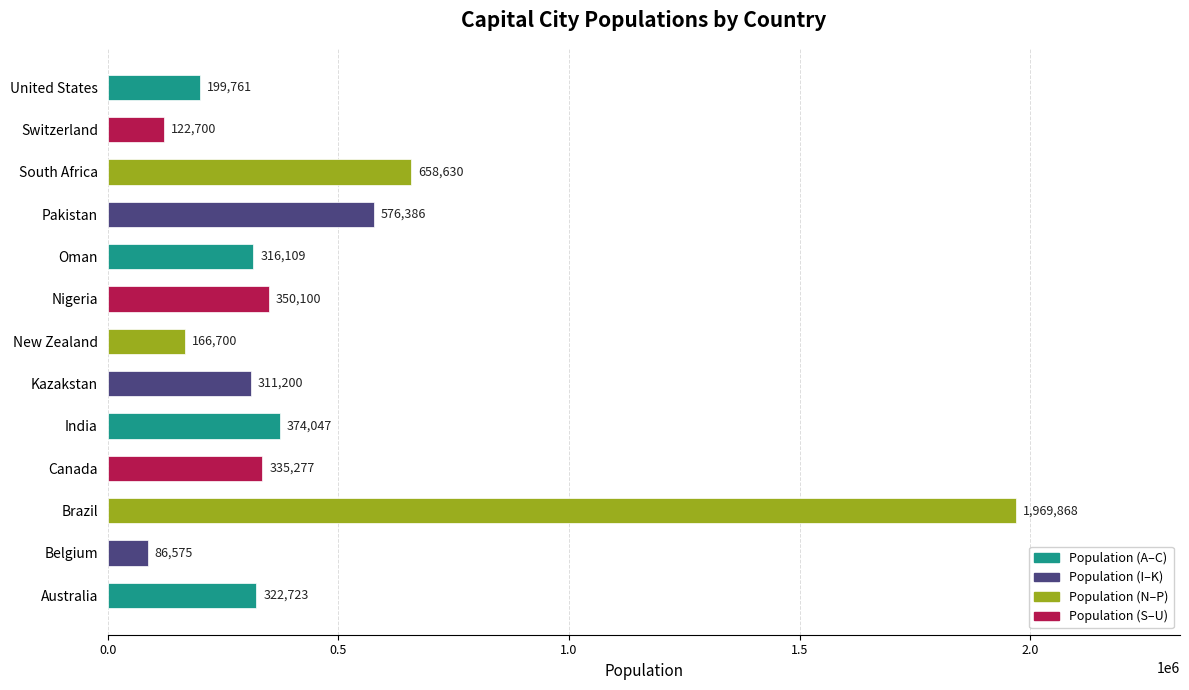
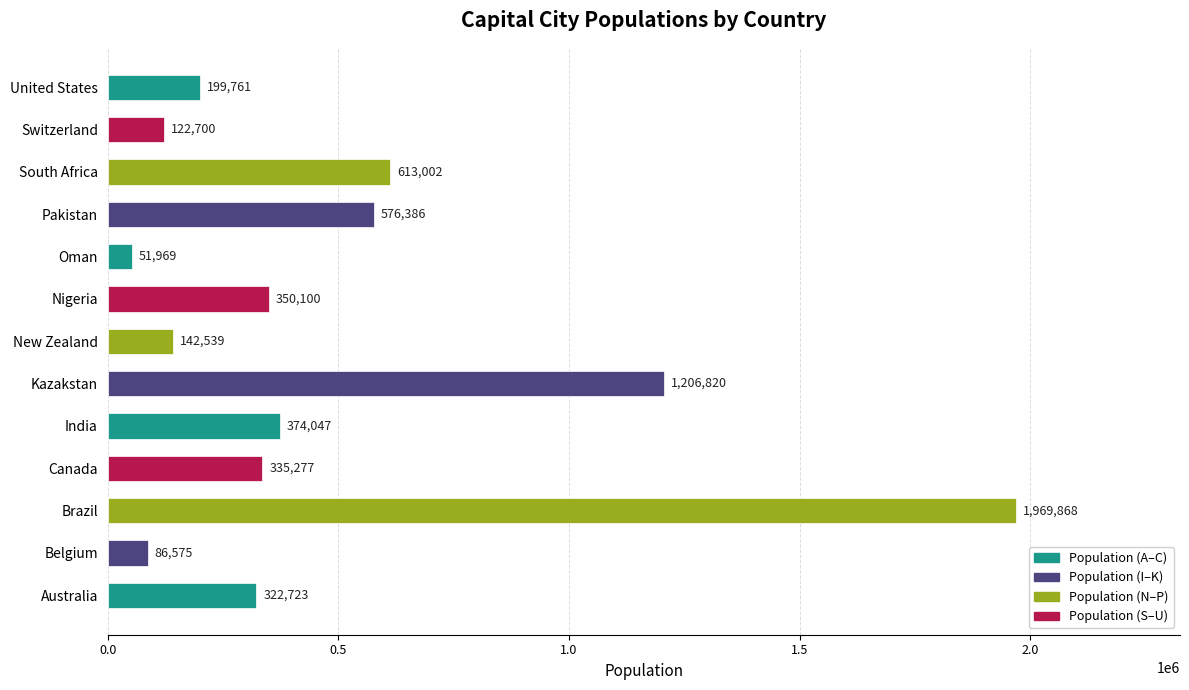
  {
    "United States": "199,761",
    "Switzerland": "122,700",
-   "South Africa": "658,630",
+   "South Africa": "613,002",
    "Pakistan": "576,386",
-   "Oman": "316,109",
+   "Oman": "51,969",
    "Nigeria": "350,100",
-   "New Zealand": "166,700",
-   "Kazakstan": "311,200",
+   "New Zealand": "142,539",
+   "Kazakstan": "1,206,820",
    "India": "374,047",
    "Canada": "335,277",
    "Brazil": "1,969,868",
    "Belgium": "86,575",
    "Australia": "322,723"
  }
